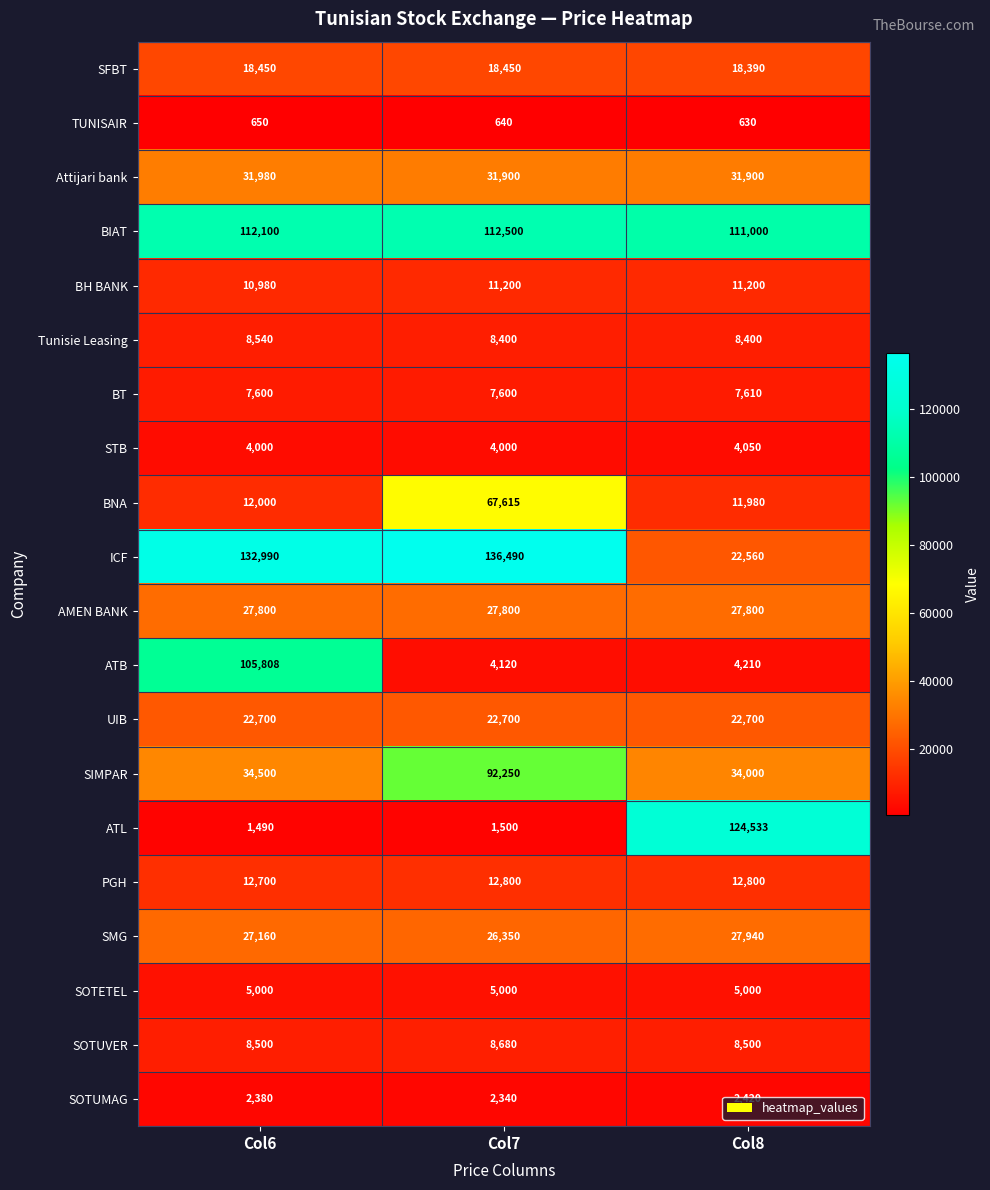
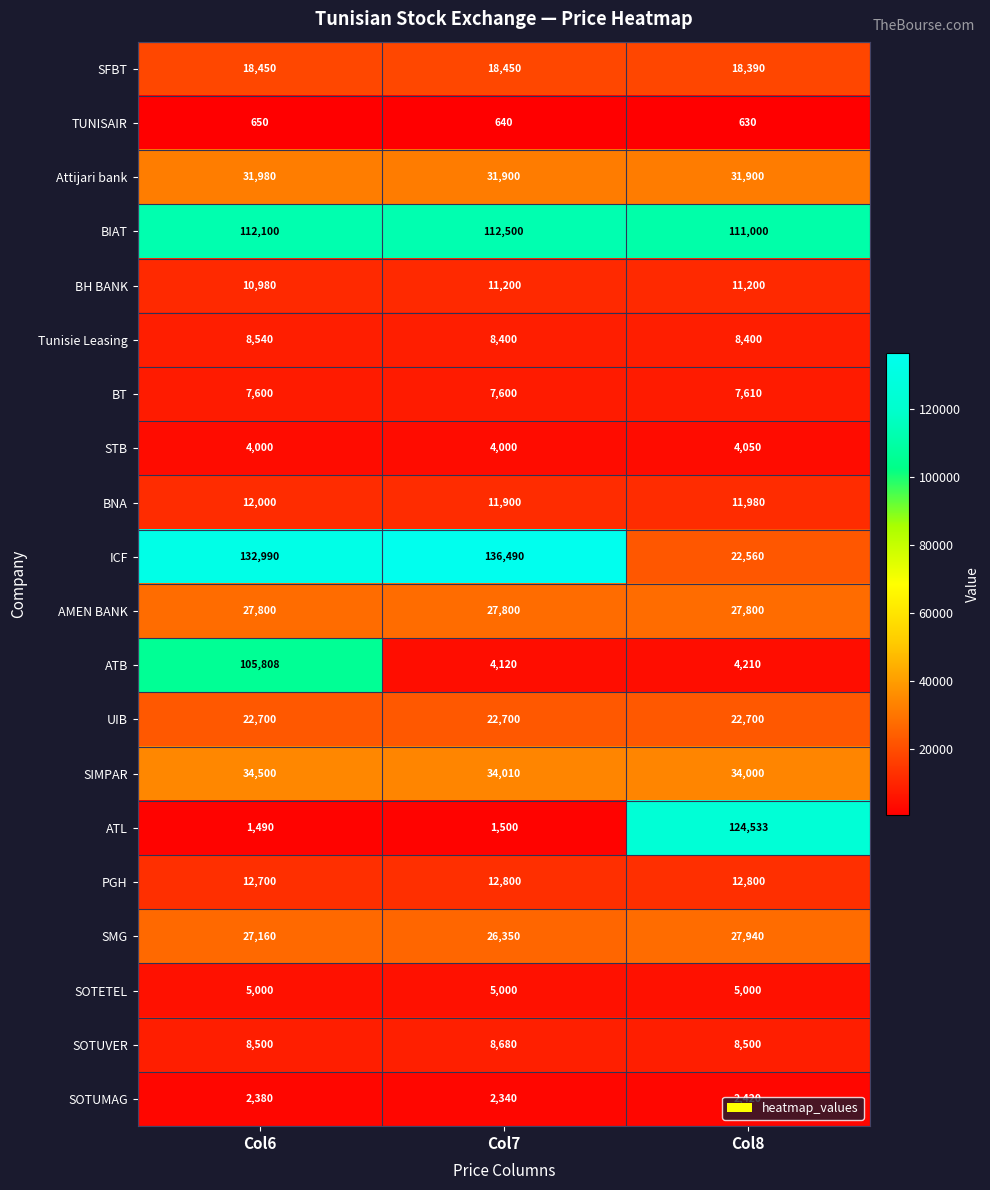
  {
    "SFBT": {
      "Col6": "18,450",
      "Col7": "18,450",
      "Col8": "18,390"
    },
    "TUNISAIR": {
      "Col6": "650",
      "Col7": "640",
      "Col8": "630"
    },
    "Attijari bank": {
      "Col6": "31,980",
      "Col7": "31,900",
      "Col8": "31,900"
    },
    "BIAT": {
      "Col6": "112,100",
      "Col7": "112,500",
      "Col8": "111,000"
    },
    "BH BANK": {
      "Col6": "10,980",
      "Col7": "11,200",
      "Col8": "11,200"
    },
    "Tunisie Leasing": {
      "Col6": "8,540",
      "Col7": "8,400",
      "Col8": "8,400"
    },
    "BT": {
      "Col6": "7,600",
      "Col7": "7,600",
      "Col8": "7,610"
    },
    "STB": {
      "Col6": "4,000",
      "Col7": "4,000",
      "Col8": "4,050"
    },
    "BNA": {
      "Col6": "12,000",
-     "Col7": "67,615",
+     "Col7": "11,900",
      "Col8": "11,980"
    },
    "ICF": {
      "Col6": "132,990",
      "Col7": "136,490",
      "Col8": "22,560"
    },
    "AMEN BANK": {
      "Col6": "27,800",
      "Col7": "27,800",
      "Col8": "27,800"
    },
    "ATB": {
      "Col6": "105,808",
      "Col7": "4,120",
      "Col8": "4,210"
    },
    "UIB": {
      "Col6": "22,700",
      "Col7": "22,700",
      "Col8": "22,700"
    },
    "SIMPAR": {
      "Col6": "34,500",
-     "Col7": "92,250",
+     "Col7": "34,010",
      "Col8": "34,000"
    },
    "ATL": {
      "Col6": "1,490",
      "Col7": "1,500",
      "Col8": "124,533"
    },
    "PGH": {
      "Col6": "12,700",
      "Col7": "12,800",
      "Col8": "12,800"
    },
    "SMG": {
      "Col6": "27,160",
      "Col7": "26,350",
      "Col8": "27,940"
    },
    "SOTETEL": {
      "Col6": "5,000",
      "Col7": "5,000",
      "Col8": "5,000"
    },
    "SOTUVER": {
      "Col6": "8,500",
      "Col7": "8,680",
      "Col8": "8,500"
    },
    "SOTUMAG": {
      "Col6": "2,380",
      "Col7": "2,340"
    }
  }
